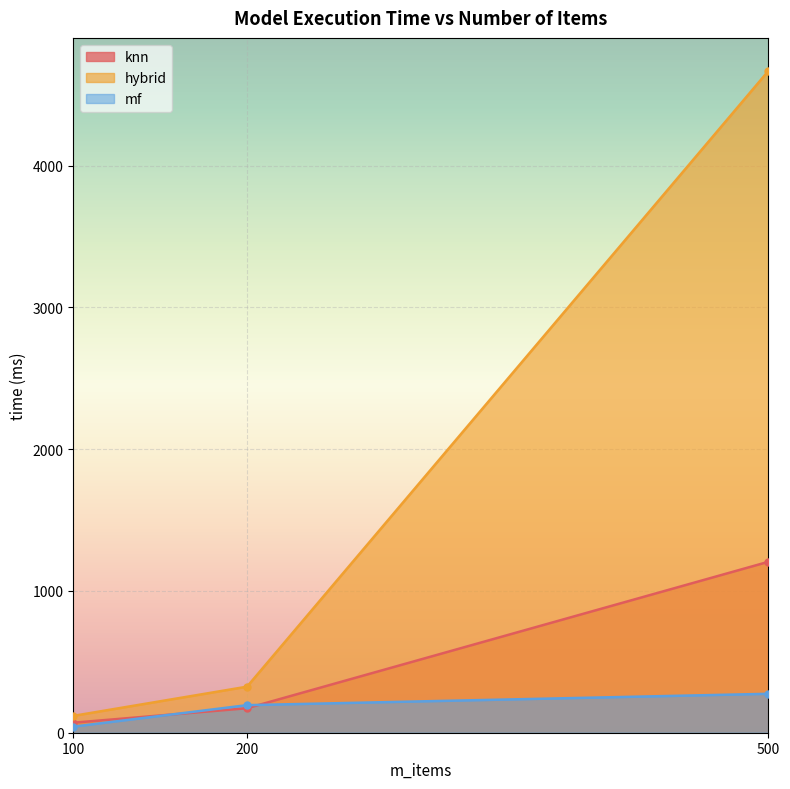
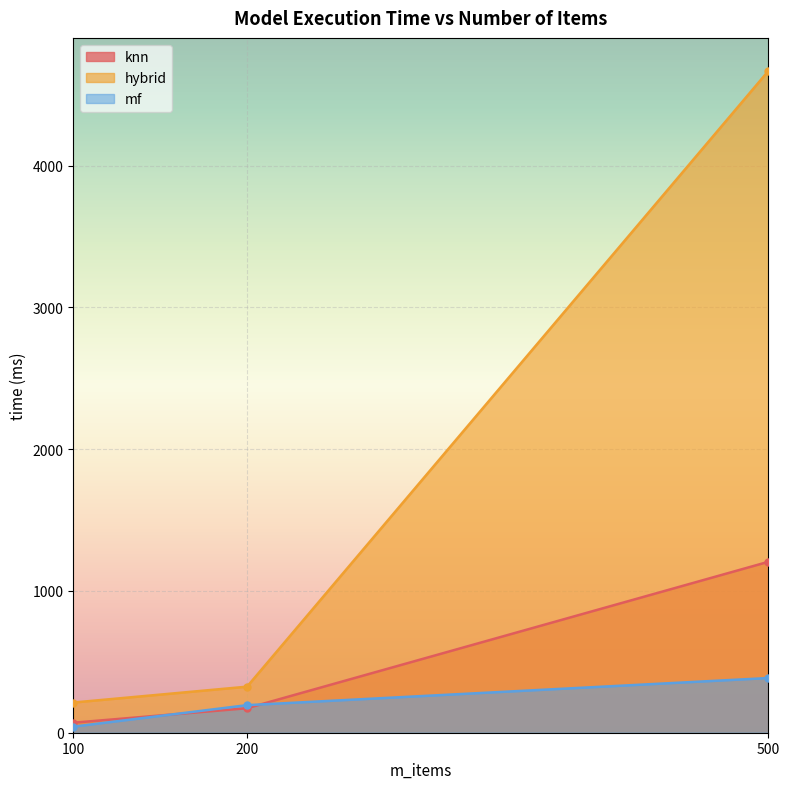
  {
    "knn": {
      "100": 70,
      "200": 170,
      "500": 1210
    },
    "hybrid": {
-     "100": 120,
+     "100": 210,
      "200": 320,
      "500": 4670
    },
    "mf": {
      "100": 40,
      "200": 190,
-     "500": 270
+     "500": 390
    }
  }
